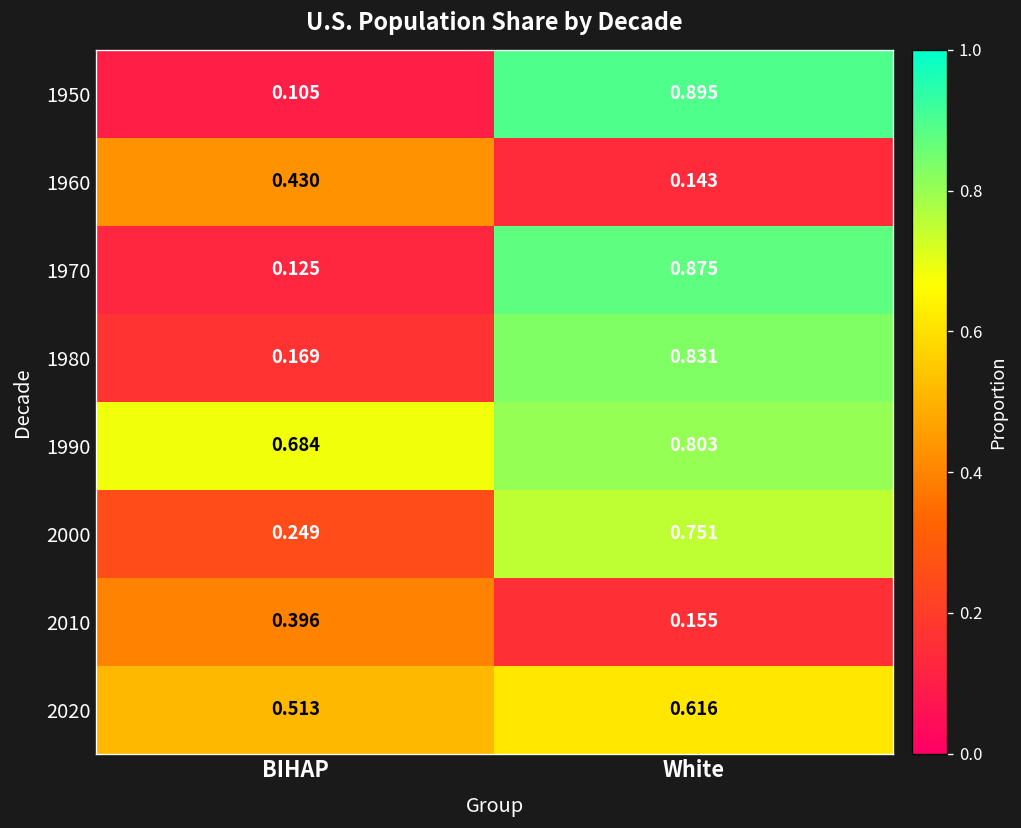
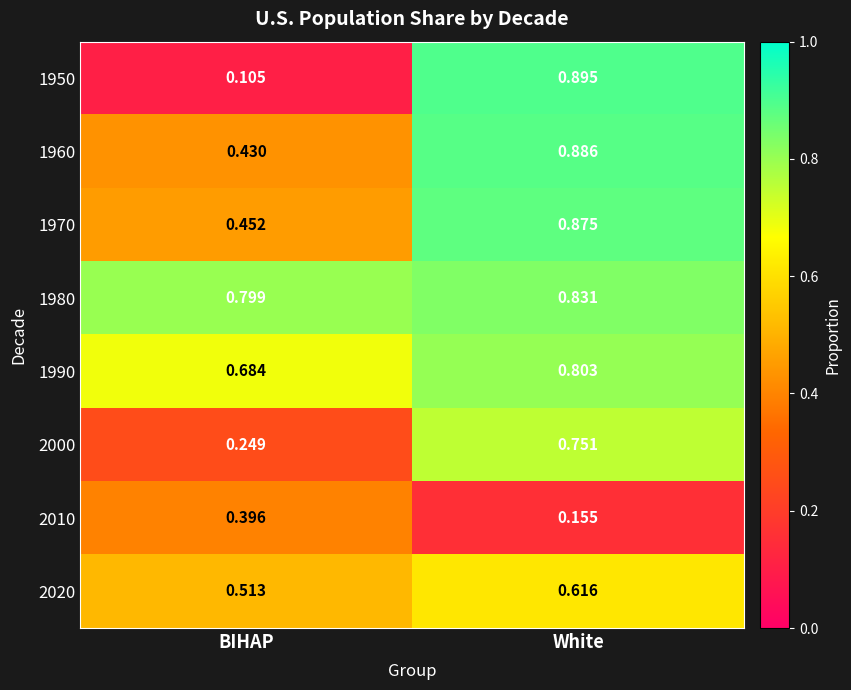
  {
    "1950": {
      "BIHAP": 0.105,
      "White": 0.895
    },
    "1960": {
      "BIHAP": 0.430,
-     "White": 0.143
+     "White": 0.886
    },
    "1970": {
-     "BIHAP": 0.125,
+     "BIHAP": 0.452,
      "White": 0.875
    },
    "1980": {
-     "BIHAP": 0.169,
+     "BIHAP": 0.799,
      "White": 0.831
    },
    "1990": {
      "BIHAP": 0.684,
      "White": 0.803
    },
    "2000": {
      "BIHAP": 0.249,
      "White": 0.751
    },
    "2010": {
      "BIHAP": 0.396,
      "White": 0.155
    },
    "2020": {
      "BIHAP": 0.513,
      "White": 0.616
    }
  }
